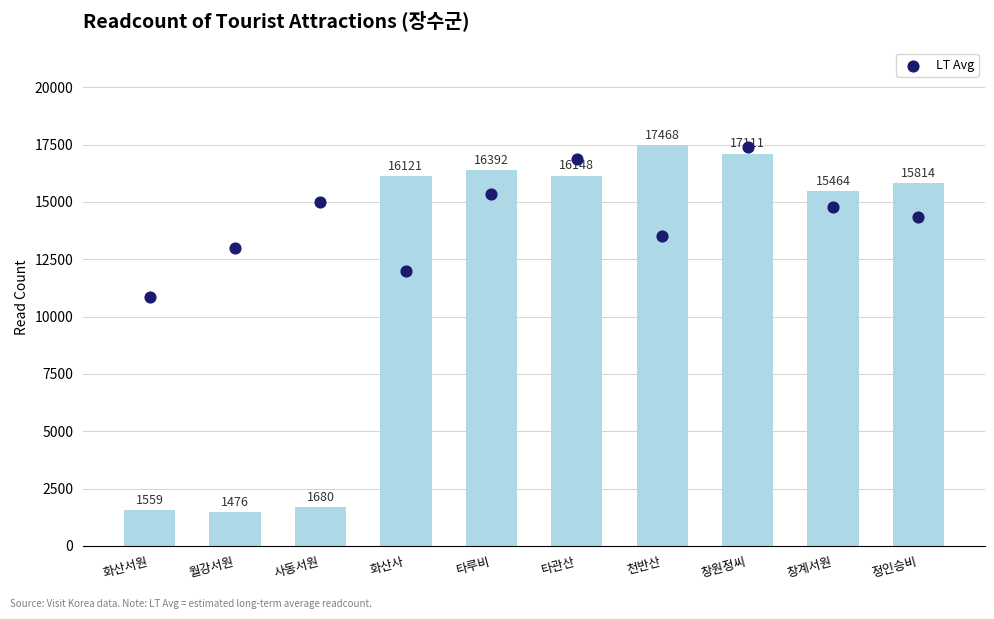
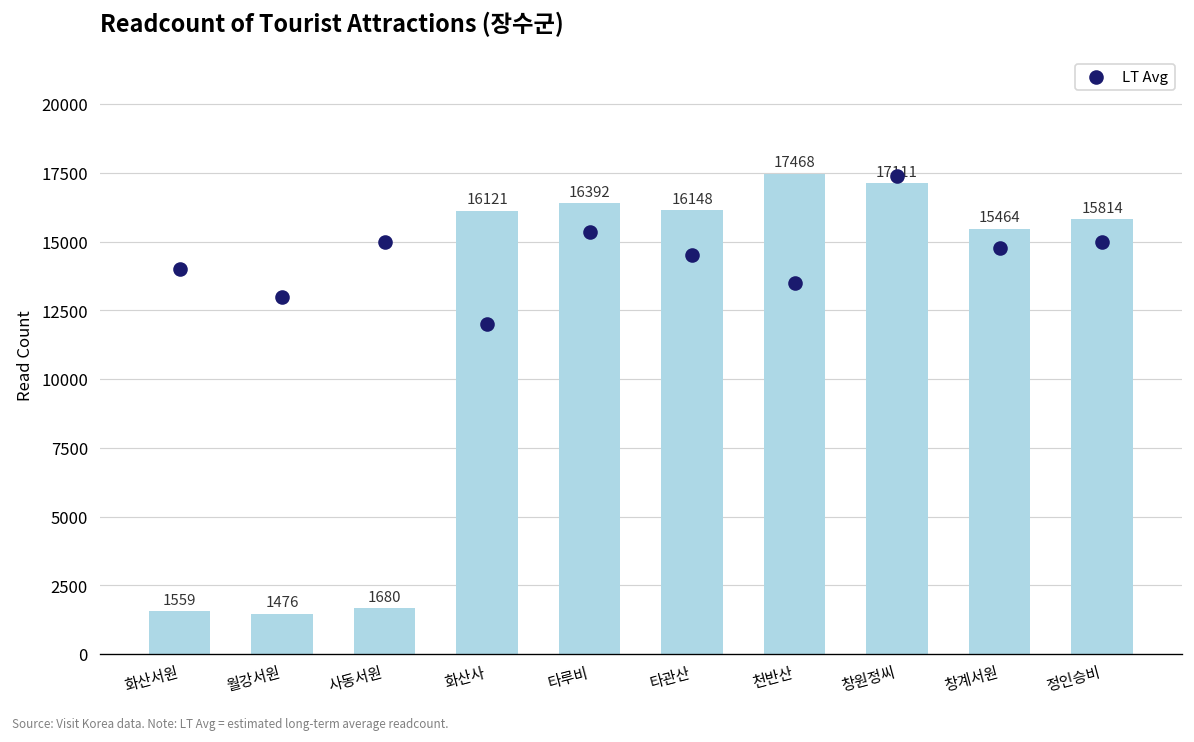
  {
    "LT Avg": {
-     "화산서원": 10900,
-     "타관산": 16900,
-     "정인승비": 14400
+     "화산서원": 14000,
+     "타관산": 14500,
+     "정인승비": 15000
    }
  }
